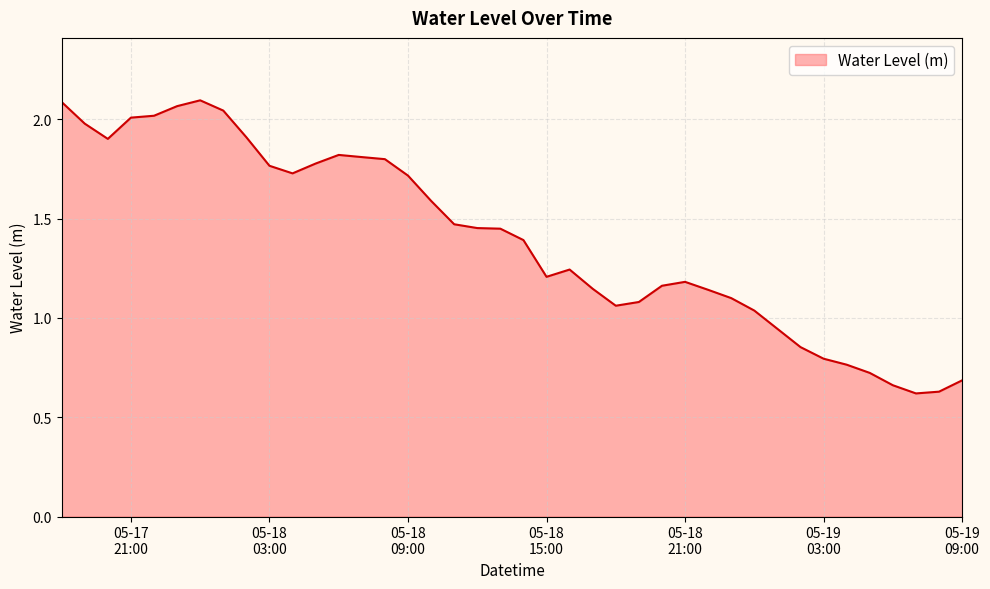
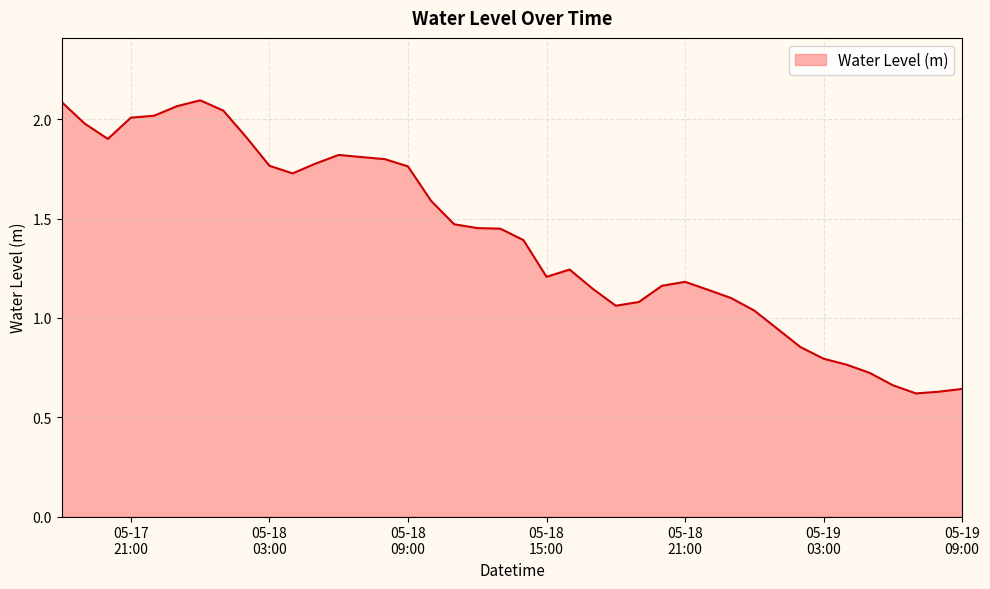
  {
    "05-17 21:00": 2.01,
    "05-18 03:00": 1.77,
-   "05-18 09:00": 1.72,
+   "05-18 09:00": 1.76,
    "05-18 15:00": 1.21,
    "05-18 21:00": 1.18,
    "05-19 03:00": 0.79,
-   "05-19 09:00": 0.69
+   "05-19 09:00": 0.64
  }
